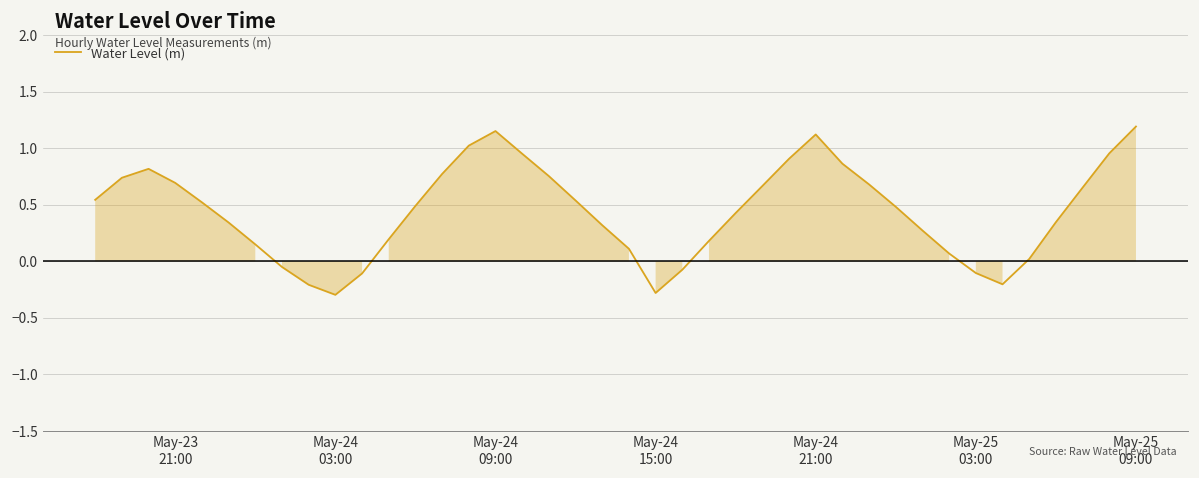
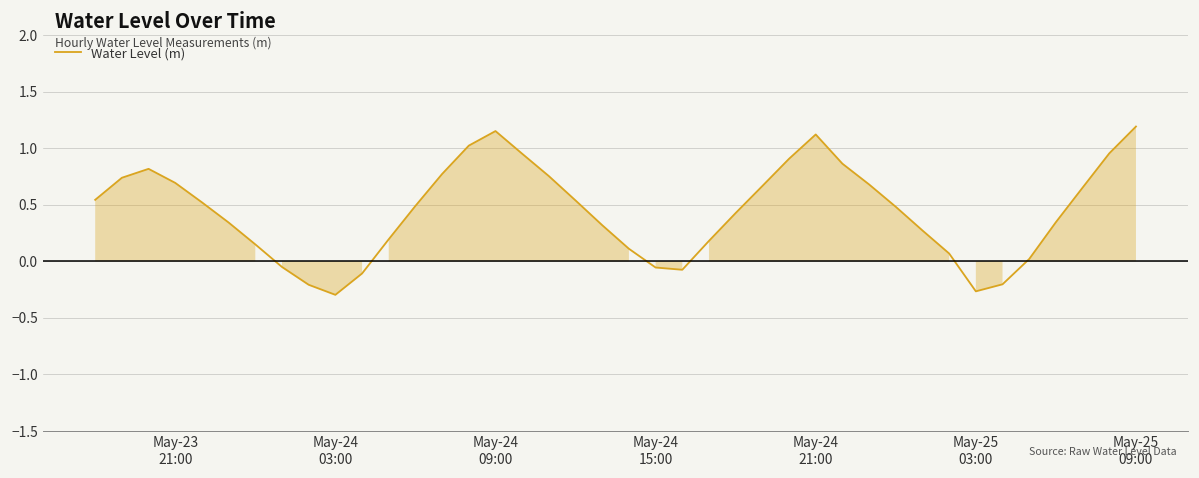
  {
    "May-23 21:00": 0.69,
    "May-24 03:00": -0.30,
    "May-24 09:00": 1.15,
-   "May-24 15:00": -0.28,
+   "May-24 15:00": -0.06,
    "May-24 21:00": 1.12,
-   "May-25 03:00": -0.10,
+   "May-25 03:00": -0.27,
    "May-25 09:00": 1.19
  }
